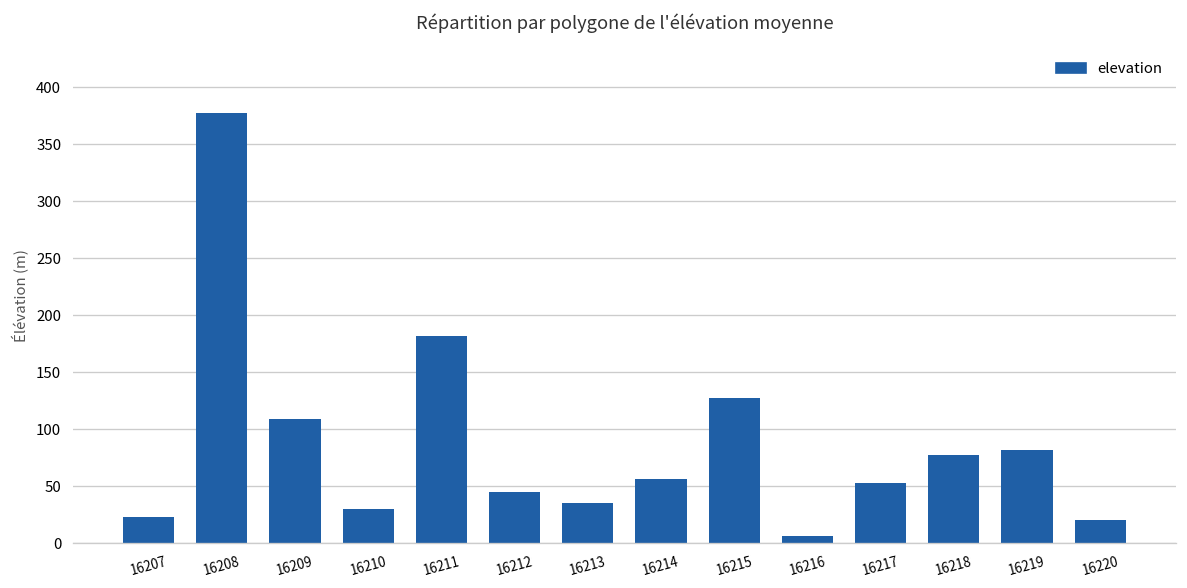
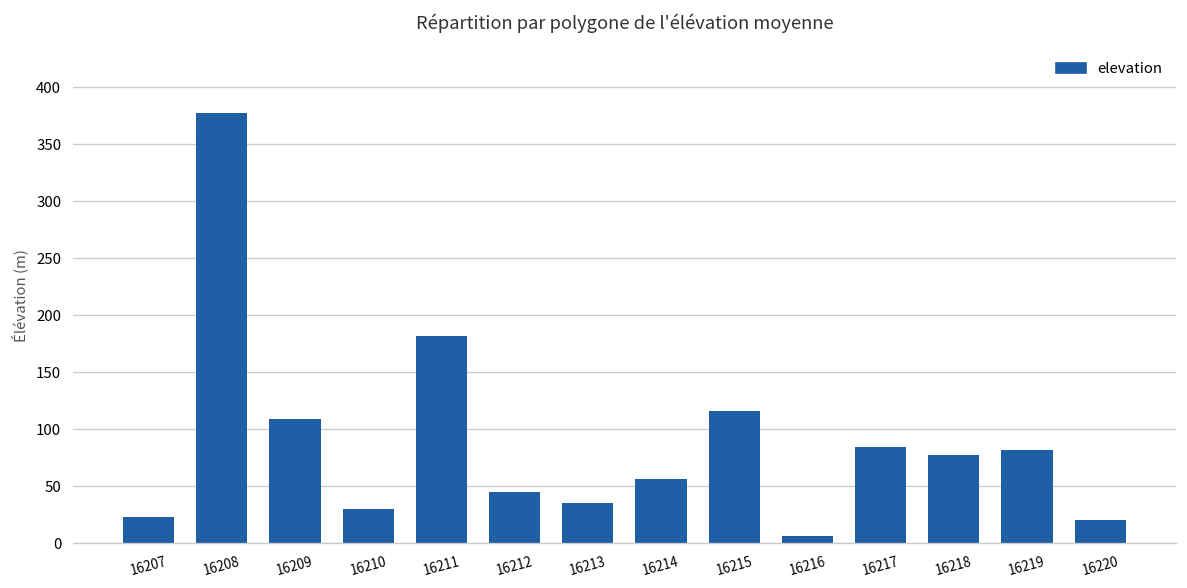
  {
    "16207": 20,
    "16208": 380,
    "16209": 110,
    "16210": 30,
    "16211": 180,
    "16212": 50,
    "16213": 40,
    "16214": 60,
-   "16215": 130,
+   "16215": 120,
    "16216": 10,
-   "16217": 50,
+   "16217": 80,
    "16218": 80,
    "16219": 80,
    "16220": 20
  }
